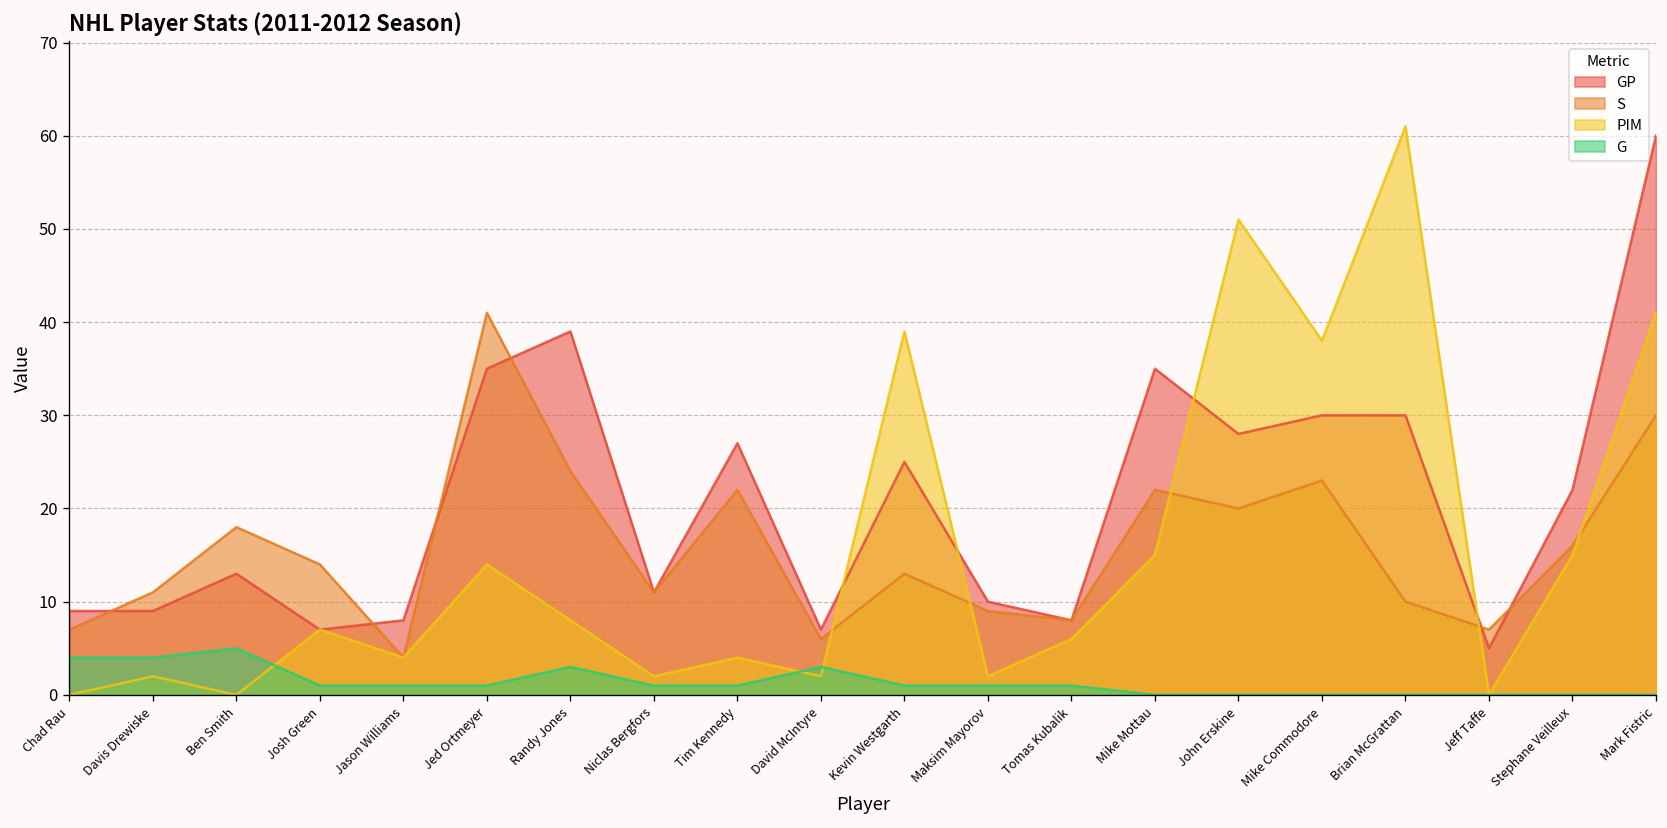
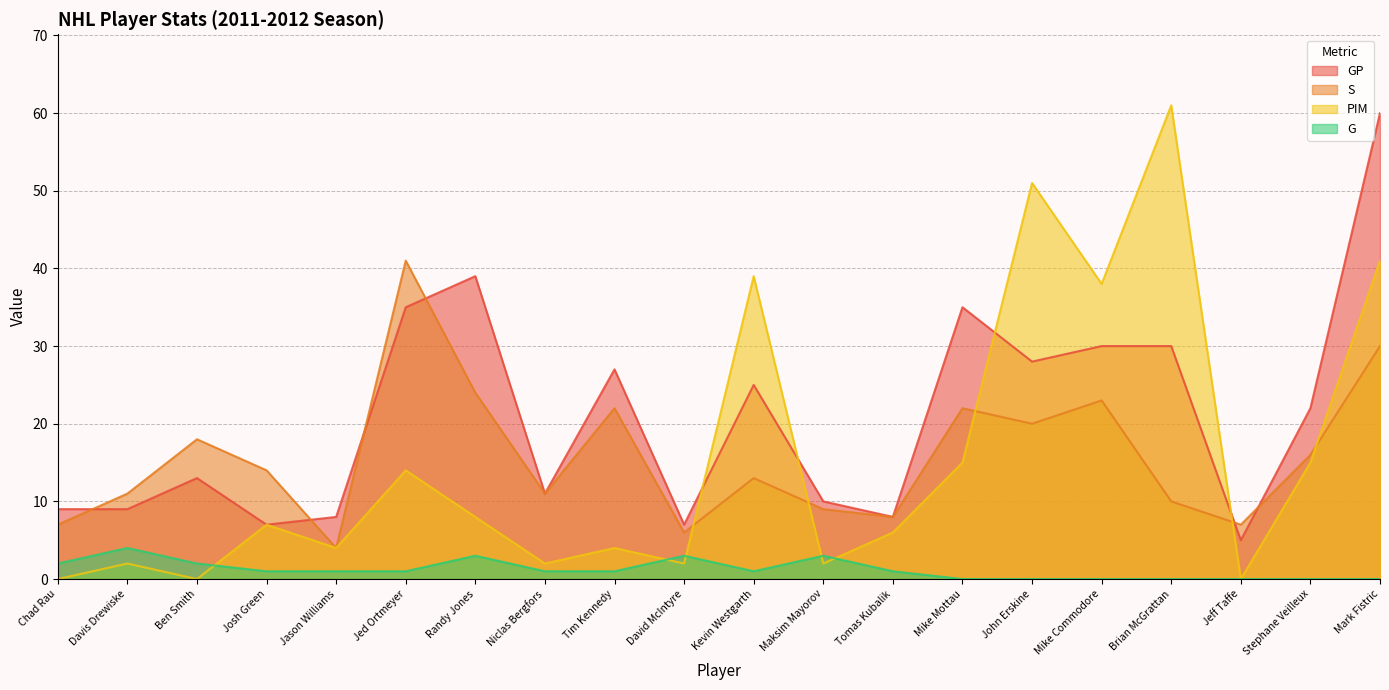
  {
    "G": {
-     "Chad Rau": 4,
+     "Chad Rau": 2,
      "Davis Drewiske": 4,
-     "Ben Smith": 5,
+     "Ben Smith": 2,
      "Josh Green": 1,
      "Jason Williams": 1,
      "Jed Ortmeyer": 1,
      "Randy Jones": 3,
      "Niclas Bergfors": 1,
      "Tim Kennedy": 1,
      "David McIntyre": 3,
      "Kevin Westgarth": 1,
-     "Maksim Mayorov": 1,
+     "Maksim Mayorov": 3,
      "Tomas Kubalik": 1,
      "Mike Mottau": 0,
      "John Erskine": 0,
      "Mike Commodore": 0,
      "Brian McGrattan": 0,
      "Stephane Veilleux": 0,
      "Mark Fistric": 0
    }
  }
